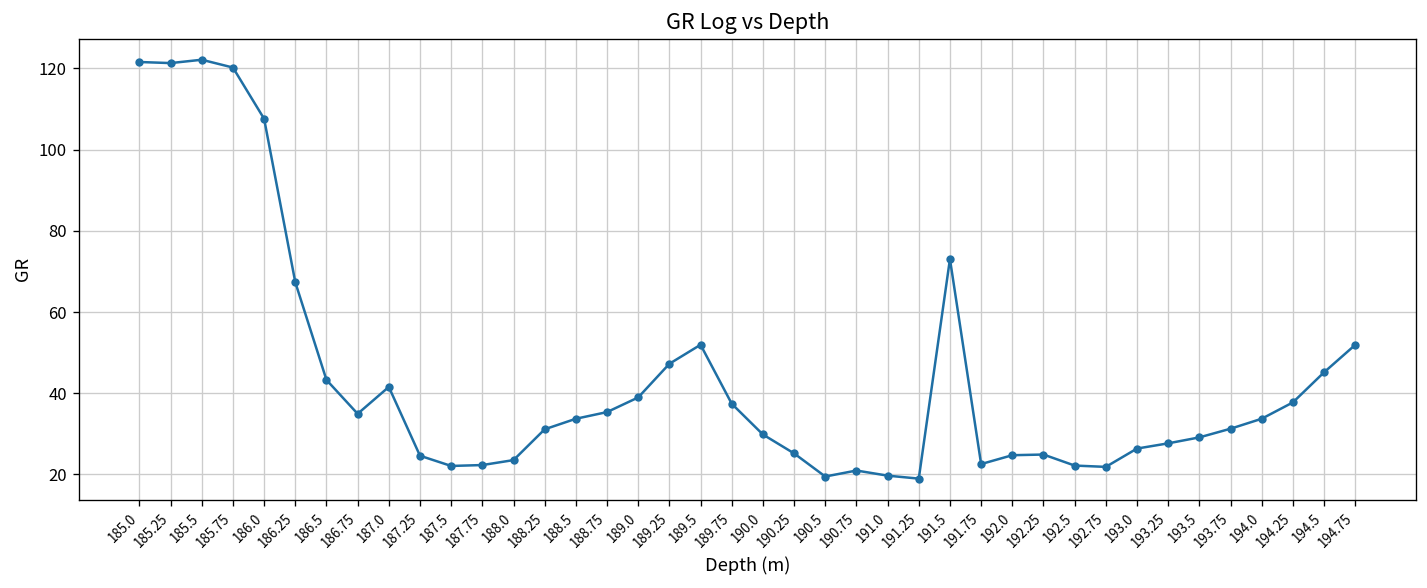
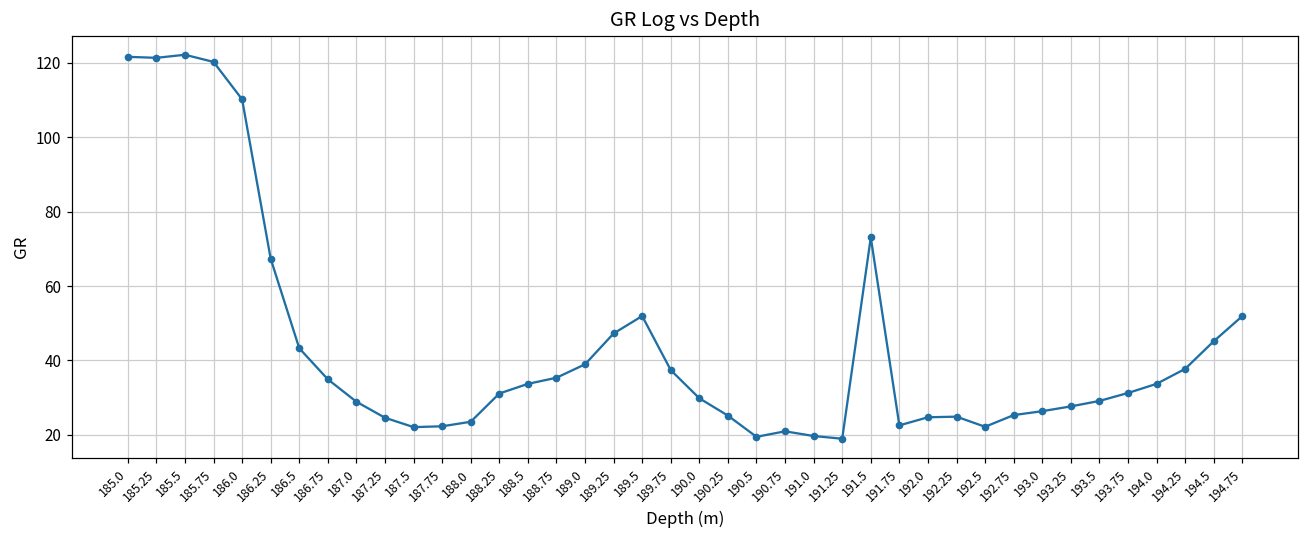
  {
    "185.0": 122,
    "185.25": 121,
    "185.5": 122,
    "185.75": 120,
-   "186.0": 108,
+   "186.0": 110,
    "186.25": 67,
    "186.5": 43,
    "186.75": 35,
-   "187.0": 42,
+   "187.0": 29,
    "187.25": 25,
    "187.5": 22,
    "187.75": 22,
    "188.0": 24,
    "188.25": 31,
    "188.5": 34,
    "188.75": 35,
    "189.0": 39,
    "189.25": 47,
    "189.5": 52,
    "189.75": 37,
    "190.0": 30,
    "190.25": 25,
    "190.5": 19,
    "190.75": 21,
    "191.0": 20,
    "191.25": 19,
    "191.5": 73,
    "191.75": 23,
    "192.0": 25,
    "192.25": 25,
    "192.5": 22,
-   "192.75": 22,
+   "192.75": 25,
    "193.0": 26,
    "193.25": 28,
    "193.5": 29,
    "193.75": 31,
    "194.0": 34,
    "194.25": 38,
    "194.5": 45,
    "194.75": 52
  }
